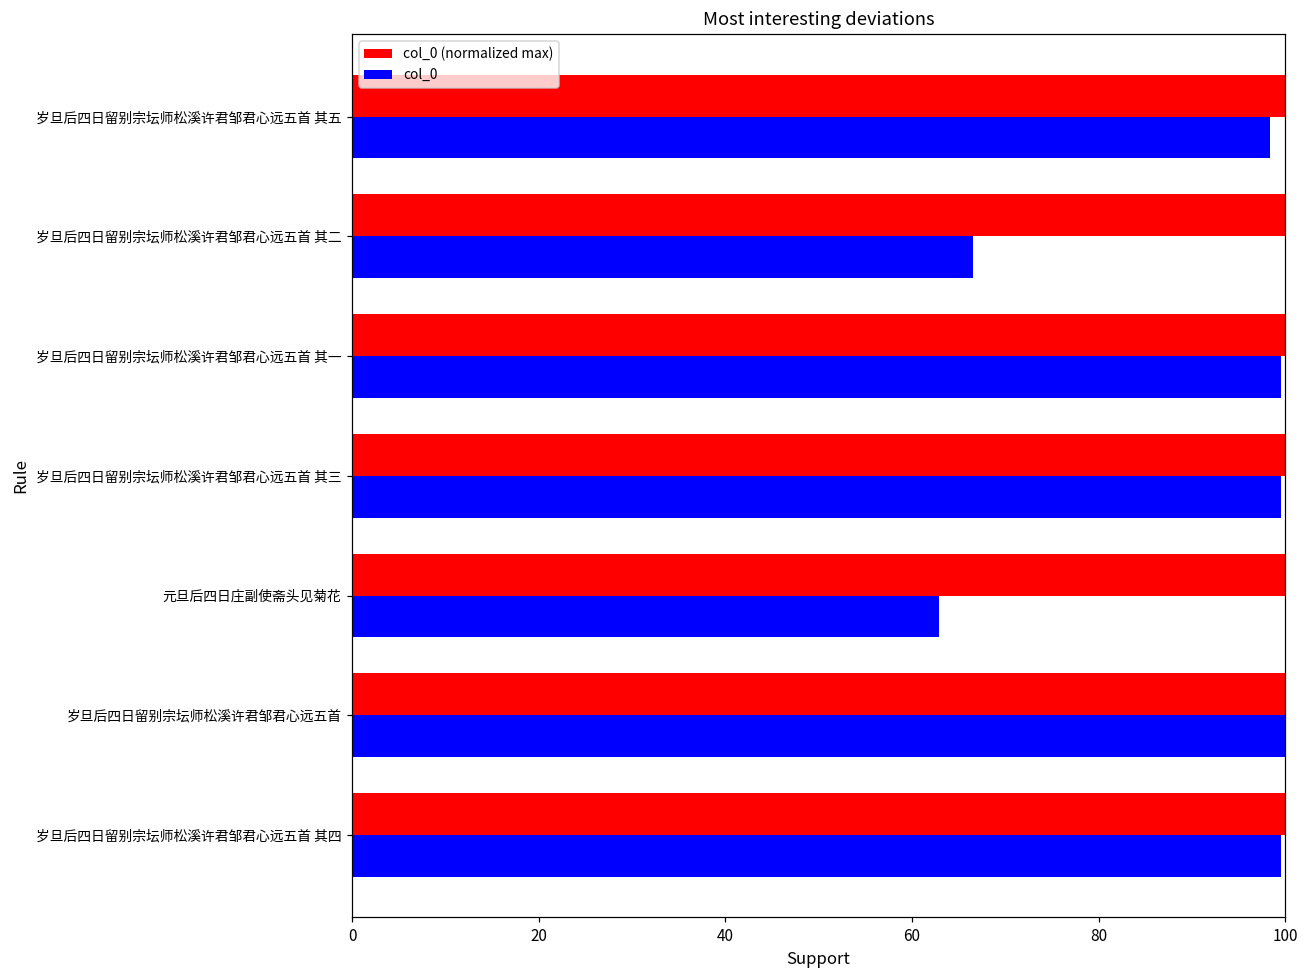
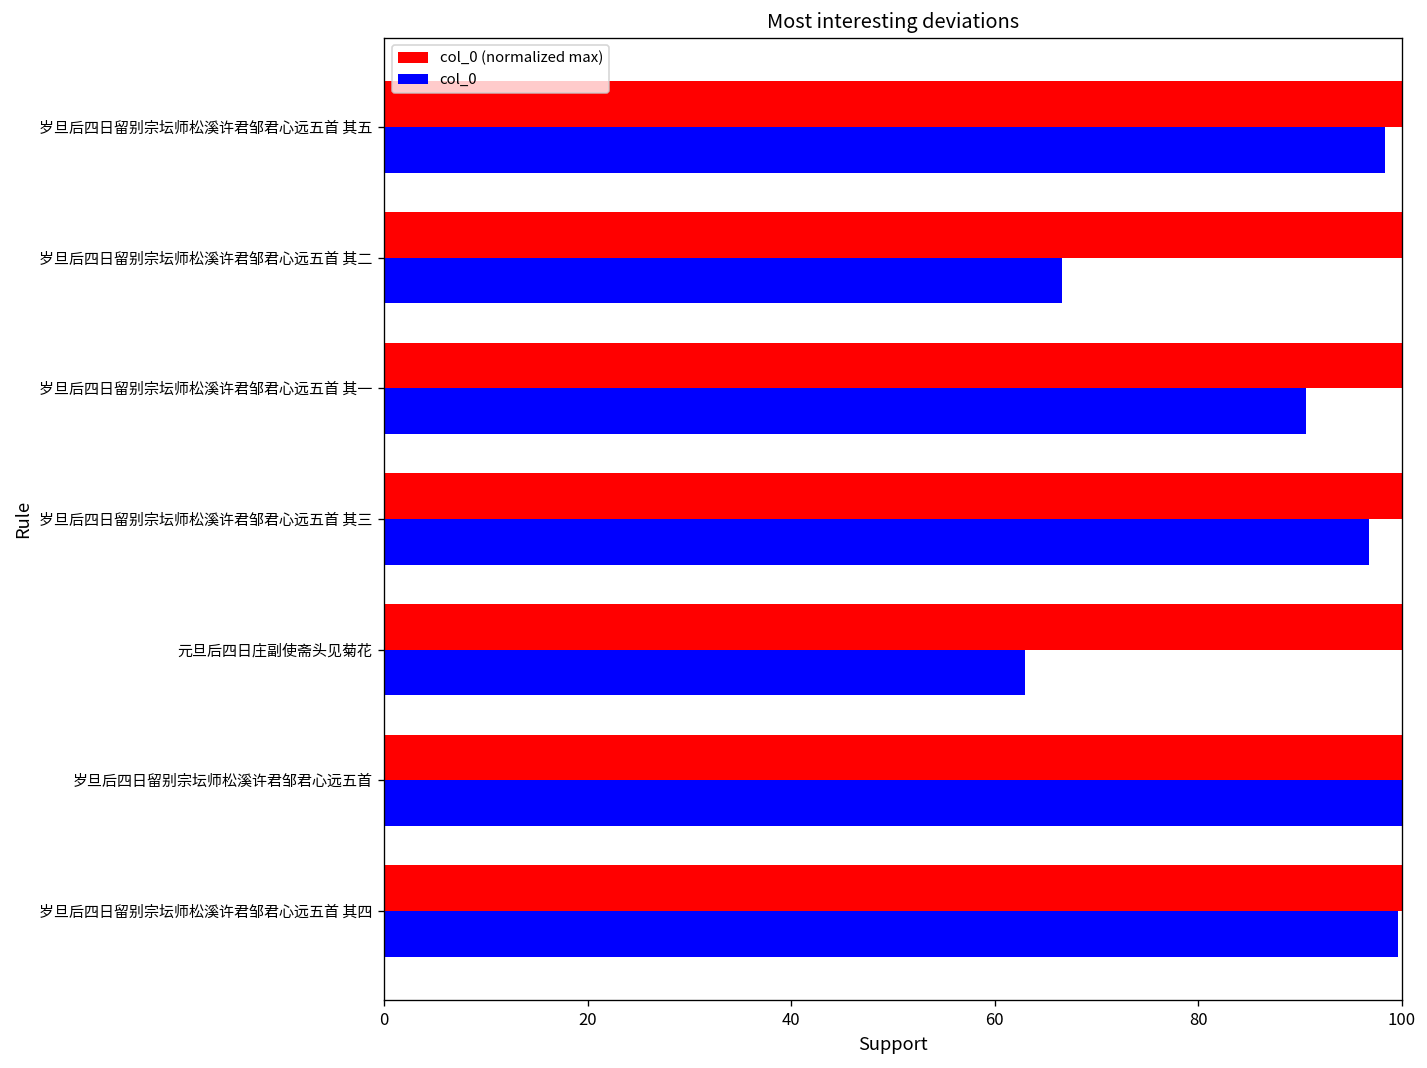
  {
    "col_0 (normalized max)": {
      "岁旦后四日留别宗坛师松溪许君邹君心远五首 其五": 100,
      "岁旦后四日留别宗坛师松溪许君邹君心远五首 其二": 100,
      "岁旦后四日留别宗坛师松溪许君邹君心远五首 其一": 100,
      "岁旦后四日留别宗坛师松溪许君邹君心远五首 其三": 100,
      "元旦后四日庄副使斋头见菊花": 100,
      "岁旦后四日留别宗坛师松溪许君邹君心远五首": 100,
      "岁旦后四日留别宗坛师松溪许君邹君心远五首 其四": 100
    },
    "col_0": {
      "岁旦后四日留别宗坛师松溪许君邹君心远五首 其五": 98,
      "岁旦后四日留别宗坛师松溪许君邹君心远五首 其二": 67,
-     "岁旦后四日留别宗坛师松溪许君邹君心远五首 其一": 100,
-     "岁旦后四日留别宗坛师松溪许君邹君心远五首 其三": 100,
+     "岁旦后四日留别宗坛师松溪许君邹君心远五首 其一": 91,
+     "岁旦后四日留别宗坛师松溪许君邹君心远五首 其三": 97,
      "元旦后四日庄副使斋头见菊花": 63,
      "岁旦后四日留别宗坛师松溪许君邹君心远五首": 100,
      "岁旦后四日留别宗坛师松溪许君邹君心远五首 其四": 100
    }
  }
